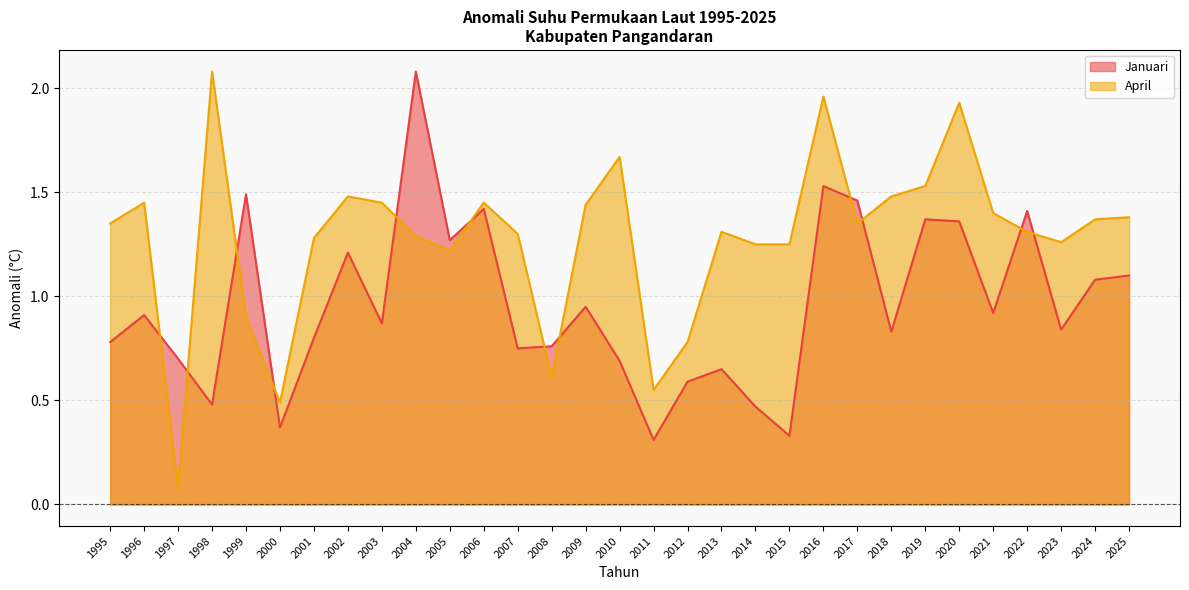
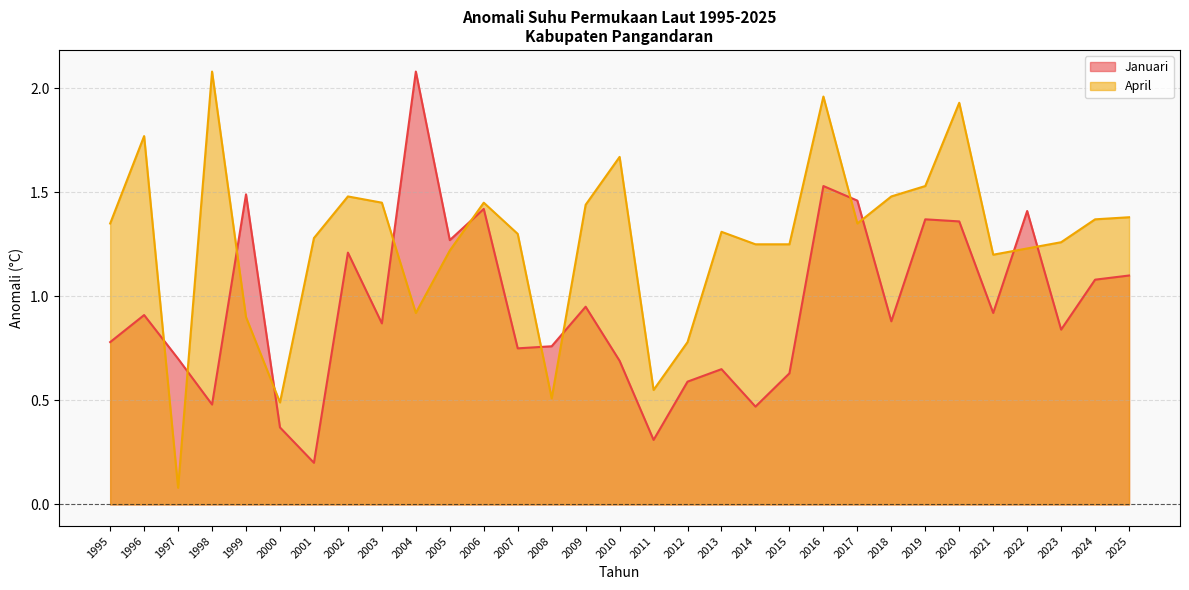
  {
    "Januari": {
      "1995": 0.78,
      "1996": 0.91,
      "1997": 0.70,
      "1998": 0.48,
      "1999": 1.49,
      "2000": 0.37,
-     "2001": 0.8,
+     "2001": 0.2,
      "2002": 1.21,
      "2003": 0.87,
      "2004": 2.08,
      "2005": 1.27,
      "2006": 1.42,
      "2007": 0.75,
      "2008": 0.76,
      "2009": 0.95,
      "2010": 0.69,
      "2011": 0.31,
      "2012": 0.59,
      "2013": 0.65,
      "2014": 0.47,
-     "2015": 0.33,
+     "2015": 0.63,
      "2016": 1.53,
      "2017": 1.46,
-     "2018": 0.83,
+     "2018": 0.88,
      "2019": 1.37,
      "2020": 1.36,
      "2021": 0.92,
      "2022": 1.41,
      "2023": 0.84,
      "2024": 1.08,
      "2025": 1.10
    },
    "April": {
      "1995": 1.35,
-     "1996": 1.45,
+     "1996": 1.77,
      "1997": 0.08,
      "1998": 2.08,
      "1999": 0.90,
      "2000": 0.49,
      "2001": 1.28,
      "2002": 1.48,
      "2003": 1.45,
-     "2004": 1.29,
+     "2004": 0.92,
      "2005": 1.22,
      "2006": 1.45,
      "2007": 1.30,
-     "2008": 0.61,
+     "2008": 0.51,
      "2009": 1.44,
      "2010": 1.67,
      "2011": 0.55,
      "2012": 0.78,
      "2013": 1.31,
      "2014": 1.25,
      "2015": 1.25,
      "2016": 1.96,
      "2017": 1.35,
      "2018": 1.48,
      "2019": 1.53,
      "2020": 1.93,
-     "2021": 1.4,
-     "2022": 1.31,
+     "2021": 1.2,
+     "2022": 1.23,
      "2023": 1.26,
      "2024": 1.37,
      "2025": 1.38
    }
  }
